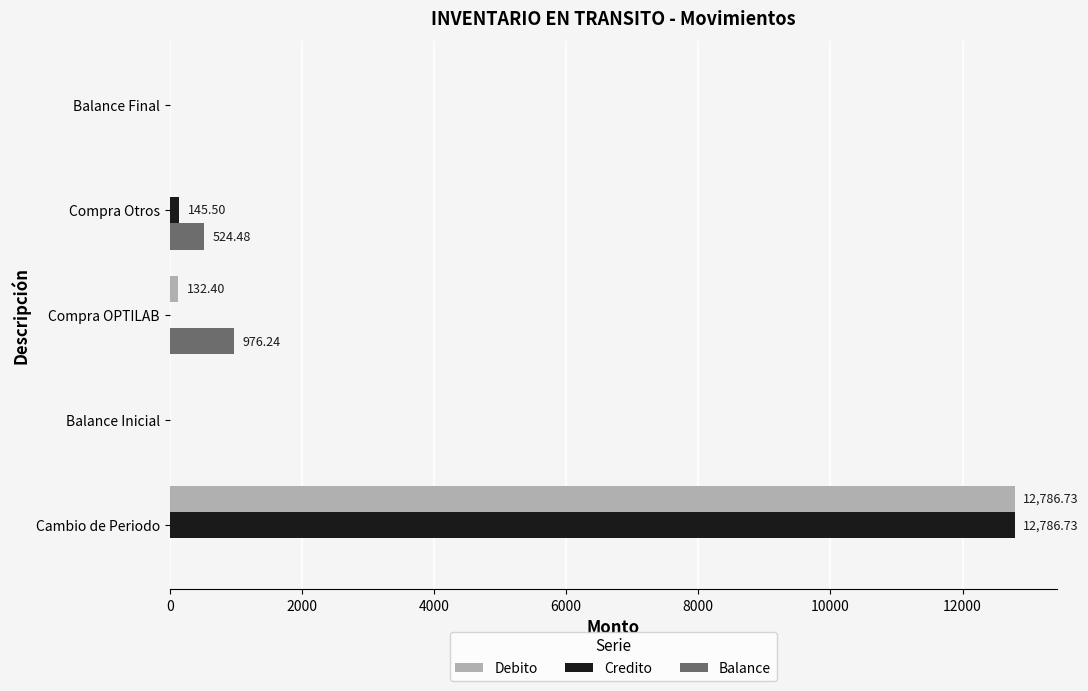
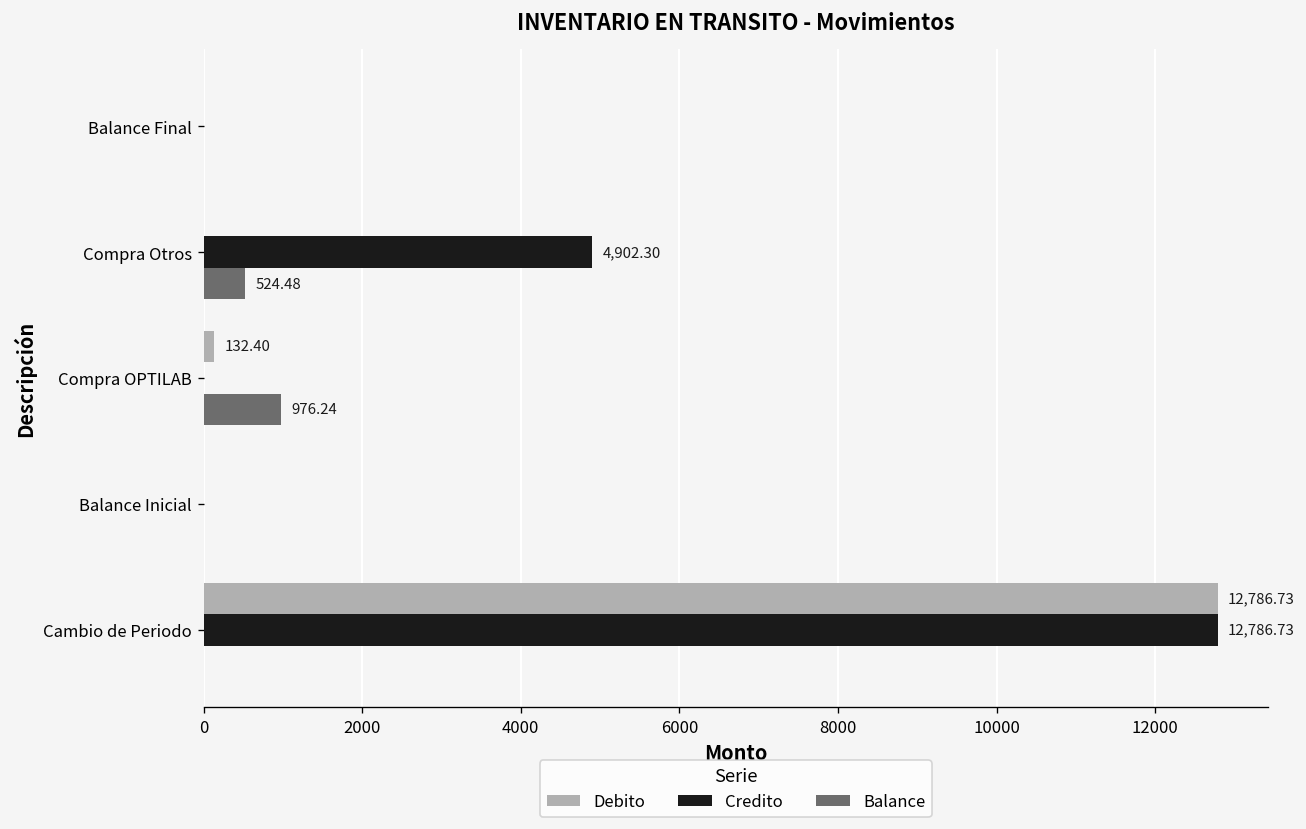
  {
    "Debito": {
      "Compra OPTILAB": "132.40",
      "Cambio de Periodo": "12,786.73"
    },
    "Credito": {
-     "Compra Otros": "145.50",
+     "Compra Otros": "4,902.30",
      "Cambio de Periodo": "12,786.73"
    },
    "Balance": {
      "Compra Otros": "524.48",
      "Compra OPTILAB": "976.24"
    }
  }
